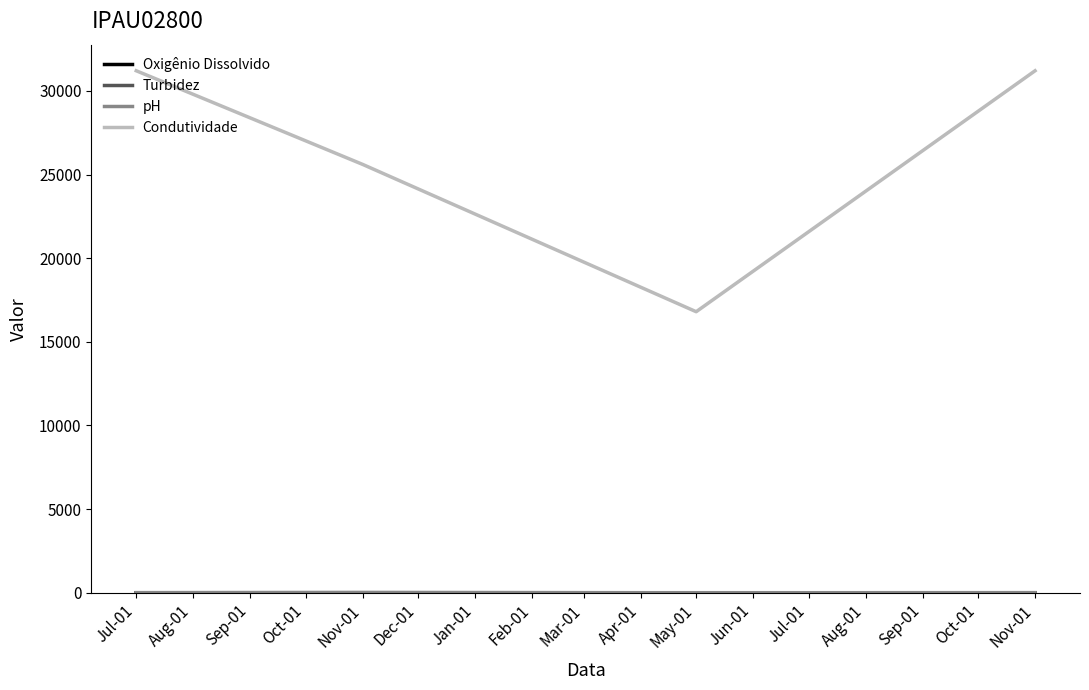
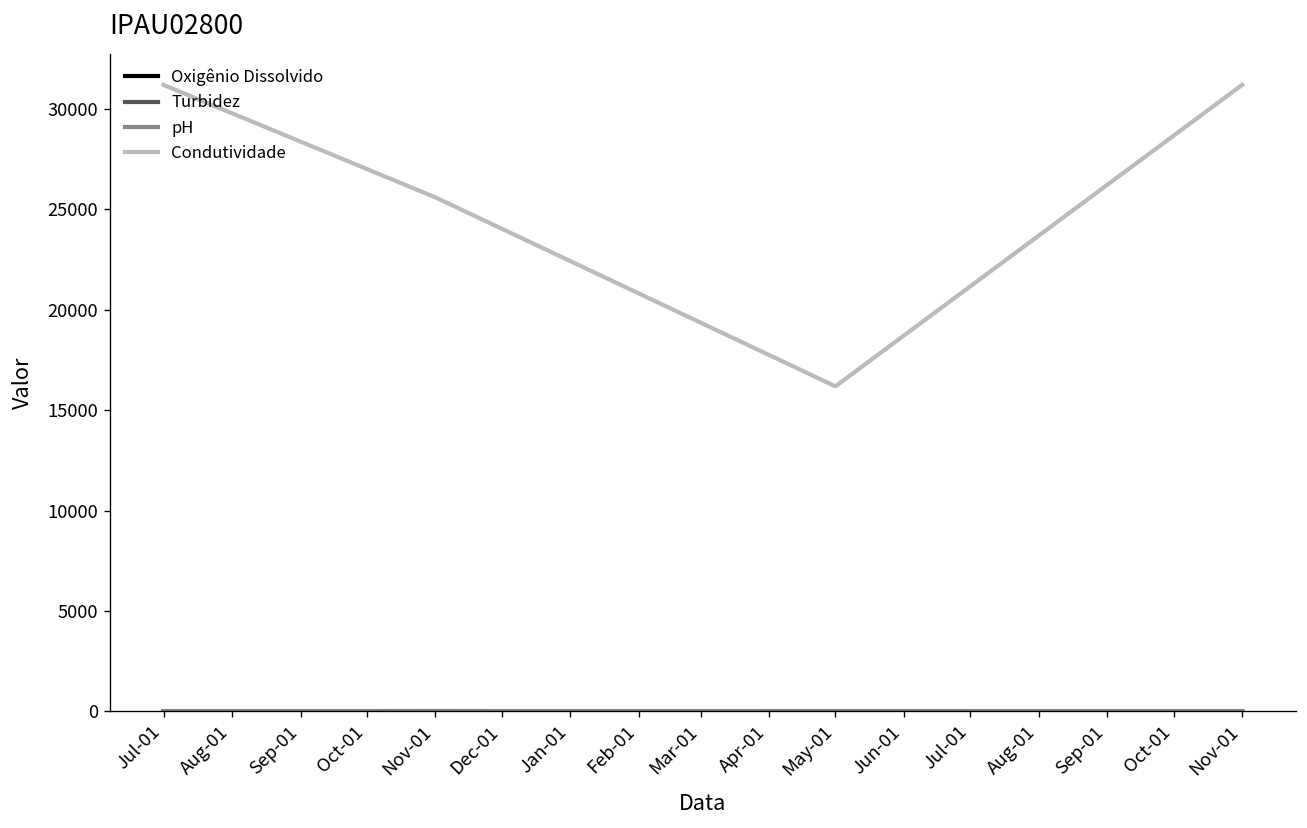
  {
    "Condutividade": {
      "Jul-01": 31200,
-     "May-01": 16800
+     "May-01": 16200
    }
  }
